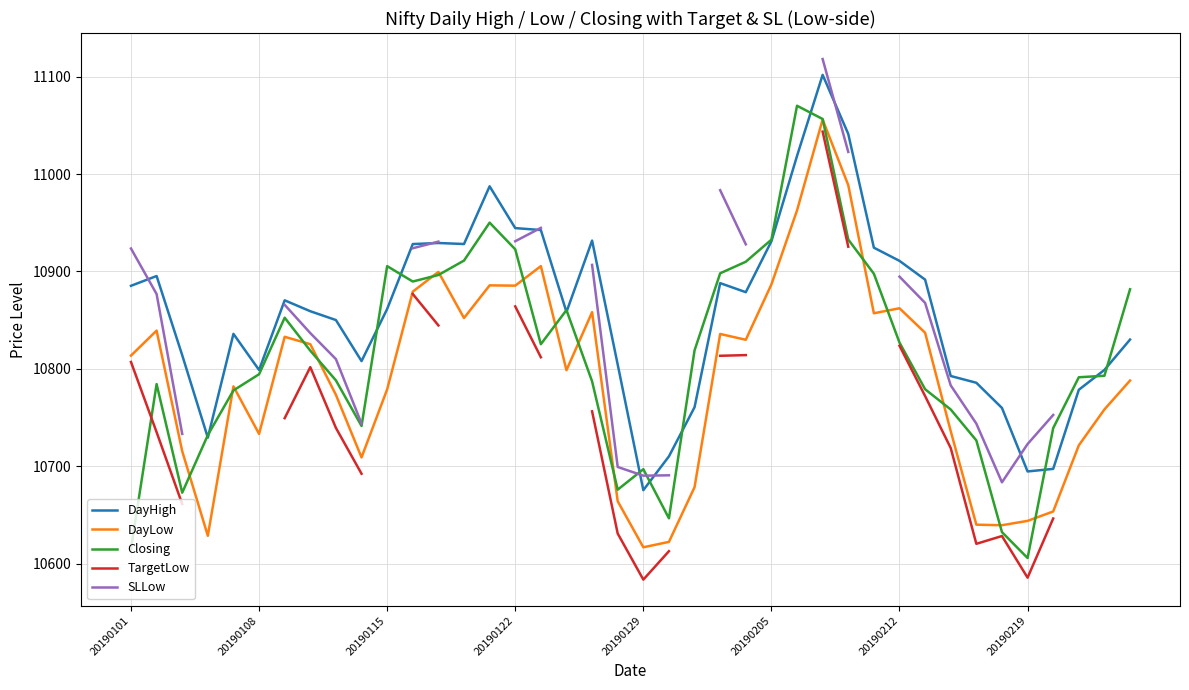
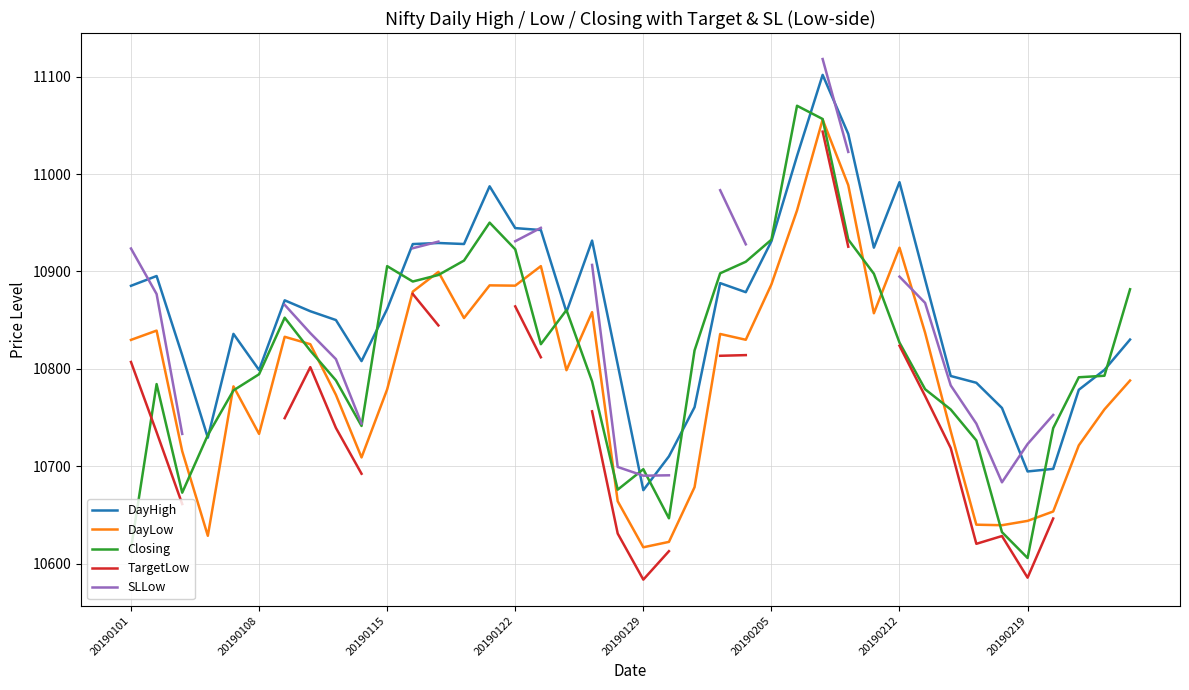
  {
    "DayHigh": {
      "20190101": 10890,
      "20190108": 10800,
      "20190115": 10860,
      "20190122": 10940,
      "20190129": 10680,
-     "20190212": 10910,
+     "20190212": 10990,
      "20190219": 10690
    },
    "DayLow": {
-     "20190101": 10810,
+     "20190101": 10830,
      "20190108": 10730,
      "20190115": 10780,
      "20190122": 10890,
      "20190129": 10620,
      "20190205": 10890,
-     "20190212": 10860,
+     "20190212": 10920,
      "20190219": 10640
    },
    "Closing": {
      "20190108": 10790,
      "20190115": 10910,
      "20190122": 10920,
      "20190129": 10700,
      "20190212": 10830,
      "20190219": 10610
    },
    "TargetLow": {
      "20190101": 10810,
      "20190122": 10860,
      "20190129": 10580,
      "20190212": 10820,
      "20190219": 10590
    },
    "SLLow": {
      "20190101": 10920,
      "20190122": 10930,
      "20190129": 10690,
      "20190212": 10890,
      "20190219": 10720
    }
  }
